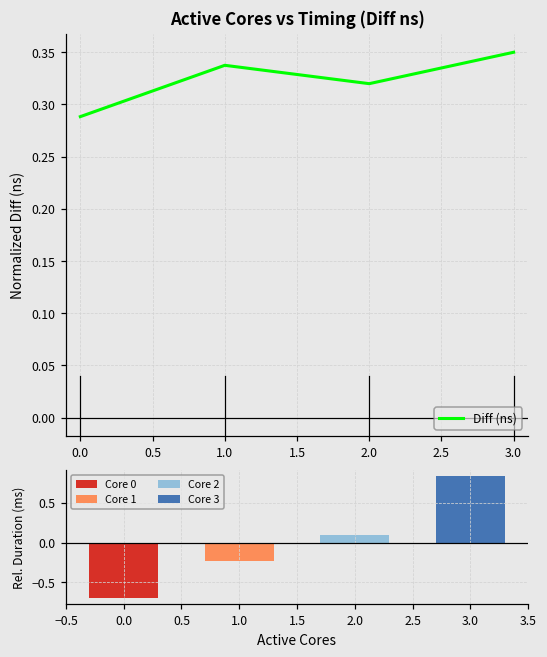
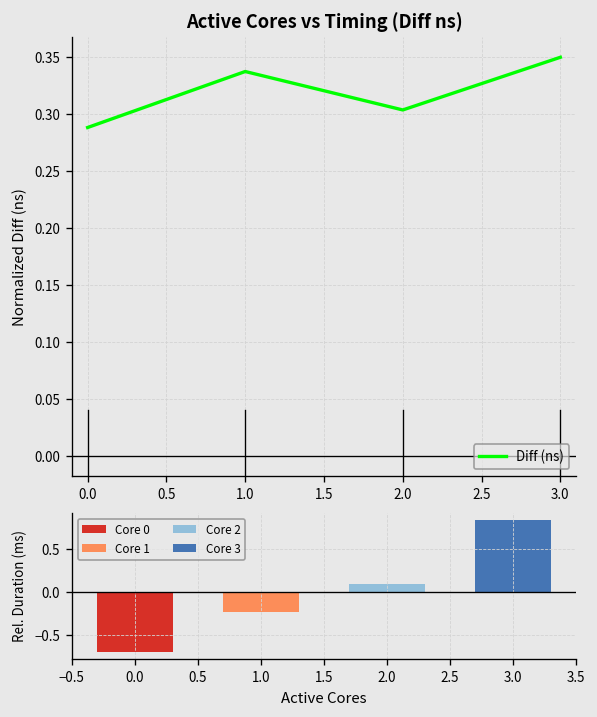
  {
    "Active Cores vs Timing (Diff ns)": {
      "0.0": 0.29,
      "1.0": 0.34,
-     "2.0": 0.32,
+     "2.0": 0.30,
      "3.0": 0.35
    }
  }
